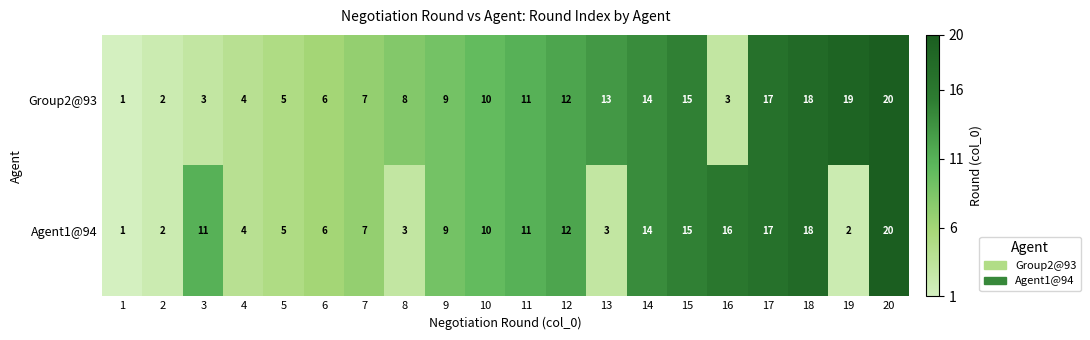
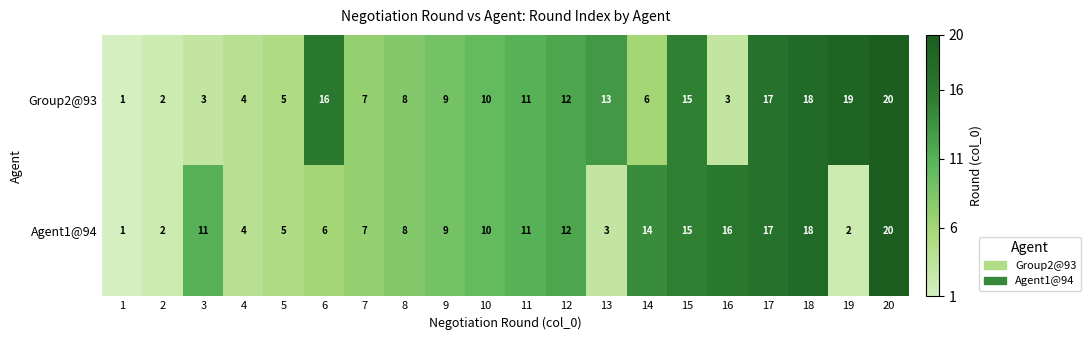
  {
    "Group2@93": {
      "1": 1,
      "2": 2,
      "3": 3,
      "4": 4,
      "5": 5,
-     "6": 6,
+     "6": 16,
      "7": 7,
      "8": 8,
      "9": 9,
      "10": 10,
      "11": 11,
      "12": 12,
      "13": 13,
-     "14": 14,
+     "14": 6,
      "15": 15,
      "16": 3,
      "17": 17,
      "18": 18,
      "19": 19,
      "20": 20
    },
    "Agent1@94": {
      "1": 1,
      "2": 2,
      "3": 11,
      "4": 4,
      "5": 5,
      "6": 6,
      "7": 7,
-     "8": 3,
+     "8": 8,
      "9": 9,
      "10": 10,
      "11": 11,
      "12": 12,
      "13": 3,
      "14": 14,
      "15": 15,
      "16": 16,
      "17": 17,
      "18": 18,
      "19": 2,
      "20": 20
    }
  }
